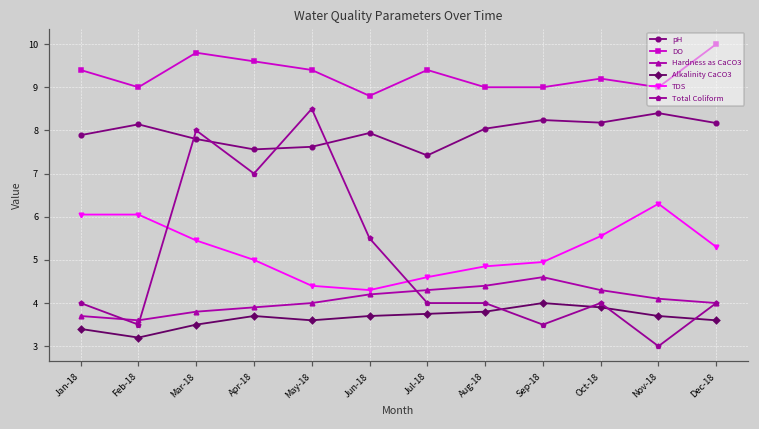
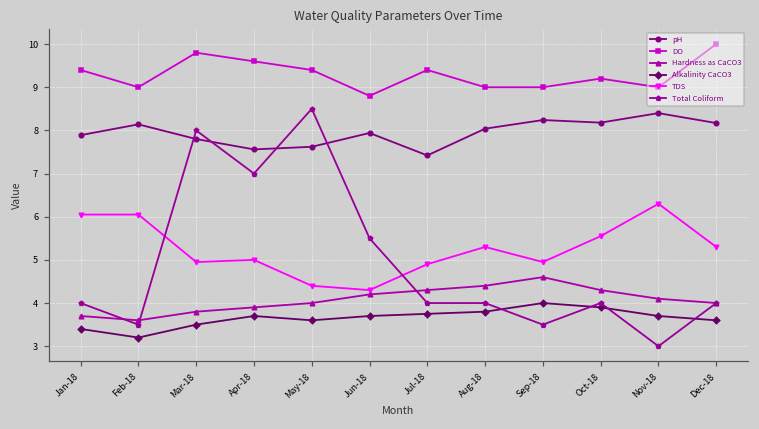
  {
    "TDS": {
      "Jan-18": 6.1,
      "Feb-18": 6.1,
-     "Mar-18": 5.5,
+     "Mar-18": 5.0,
      "Apr-18": 5.0,
      "May-18": 4.4,
      "Jun-18": 4.3,
-     "Jul-18": 4.6,
-     "Aug-18": 4.9,
+     "Jul-18": 4.9,
+     "Aug-18": 5.3,
      "Sep-18": 5.0,
      "Oct-18": 5.6,
      "Nov-18": 6.3,
      "Dec-18": 5.3
    }
  }
